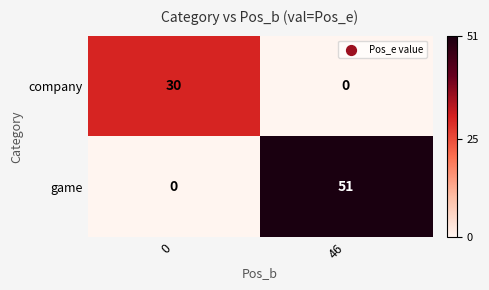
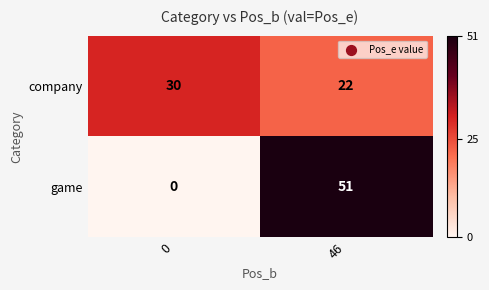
  {
    "company": {
      "0": 30,
-     "46": 0
+     "46": 22
    },
    "game": {
      "0": 0,
      "46": 51
    }
  }
